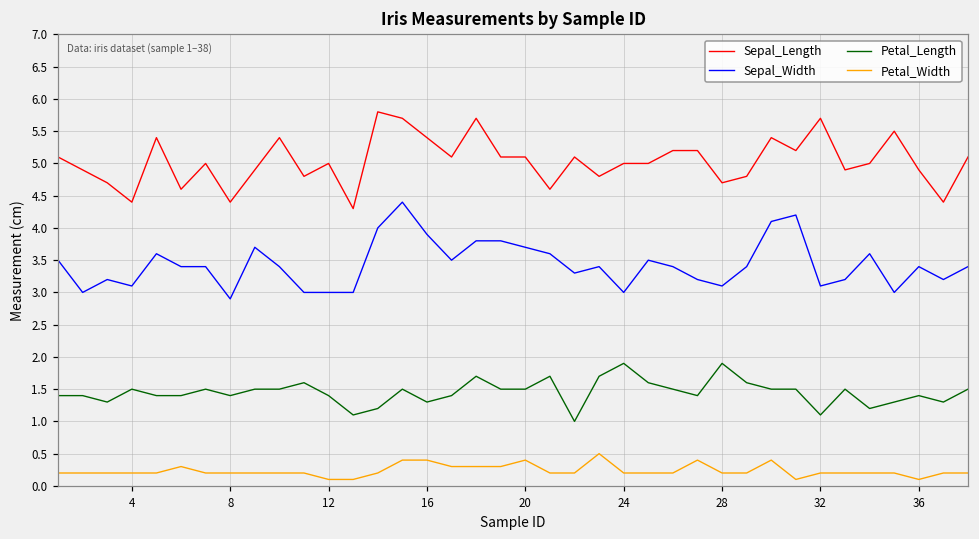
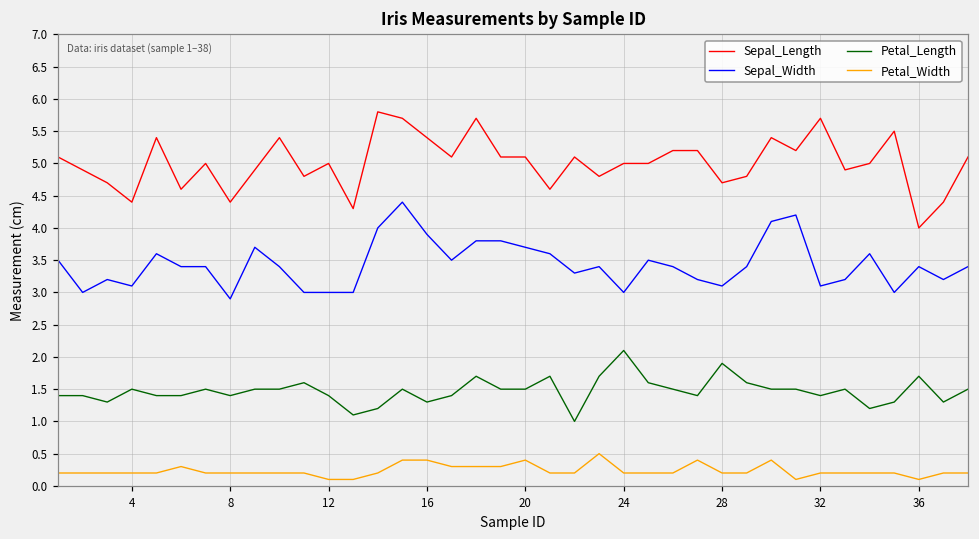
  {
    "Sepal_Length": {
      "4": 4.4,
      "8": 4.4,
      "12": 5.0,
      "16": 5.4,
      "20": 5.1,
      "24": 5.0,
      "28": 4.7,
      "32": 5.7,
-     "36": 4.9
+     "36": 4.0
    },
    "Sepal_Width": {
      "4": 3.1,
      "8": 2.9,
      "12": 3.0,
      "16": 3.9,
      "20": 3.7,
      "24": 3.0,
      "28": 3.1,
      "32": 3.1,
      "36": 3.4
    },
    "Petal_Length": {
      "4": 1.5,
      "8": 1.4,
      "12": 1.4,
      "16": 1.3,
      "20": 1.5,
-     "24": 1.9,
+     "24": 2.1,
      "28": 1.9,
-     "32": 1.1,
-     "36": 1.4
+     "32": 1.4,
+     "36": 1.7
    },
    "Petal_Width": {
      "4": 0.2,
      "8": 0.2,
      "12": 0.1,
      "16": 0.4,
      "20": 0.4,
      "24": 0.2,
      "28": 0.2,
      "32": 0.2,
      "36": 0.1
    }
  }
